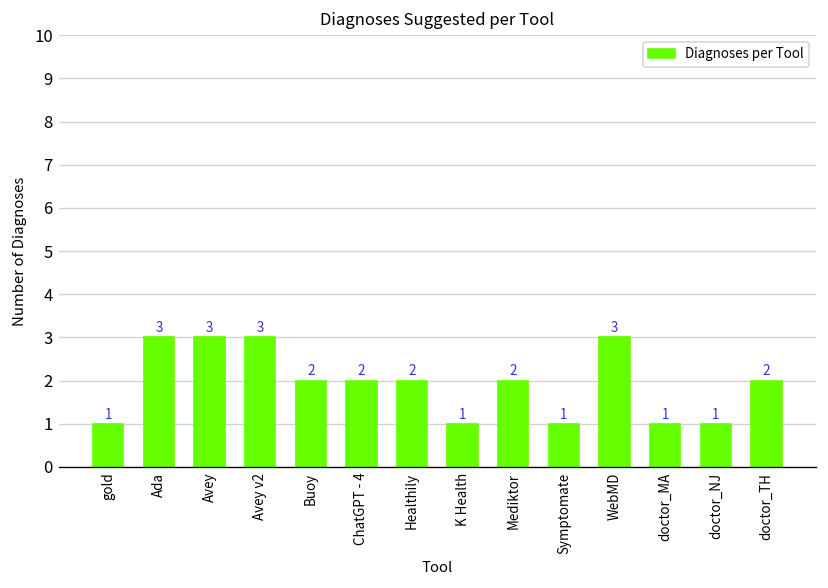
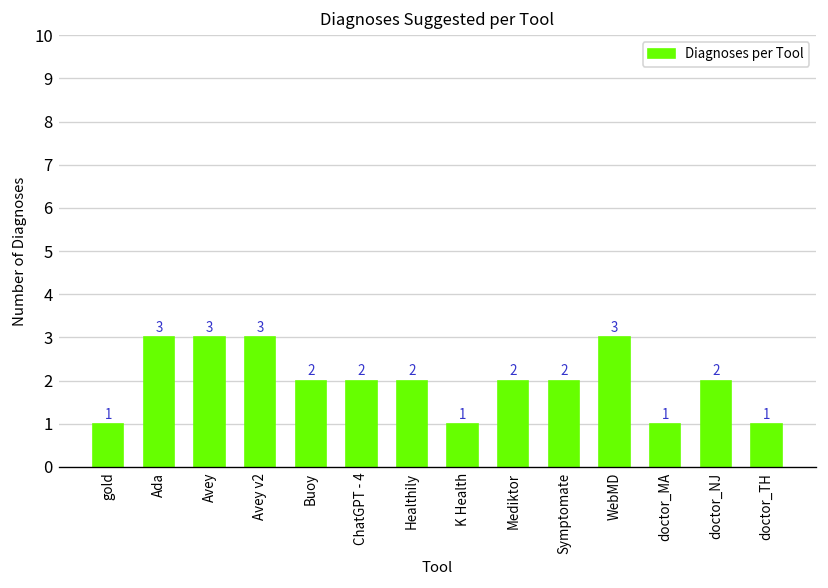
  {
    "gold": 1,
    "Ada": 3,
    "Avey": 3,
    "Avey v2": 3,
    "Buoy": 2,
    "ChatGPT - 4": 2,
    "Healthily": 2,
    "K Health": 1,
    "Mediktor": 2,
-   "Symptomate": 1,
+   "Symptomate": 2,
    "WebMD": 3,
    "doctor_MA": 1,
-   "doctor_NJ": 1,
-   "doctor_TH": 2
+   "doctor_NJ": 2,
+   "doctor_TH": 1
  }
